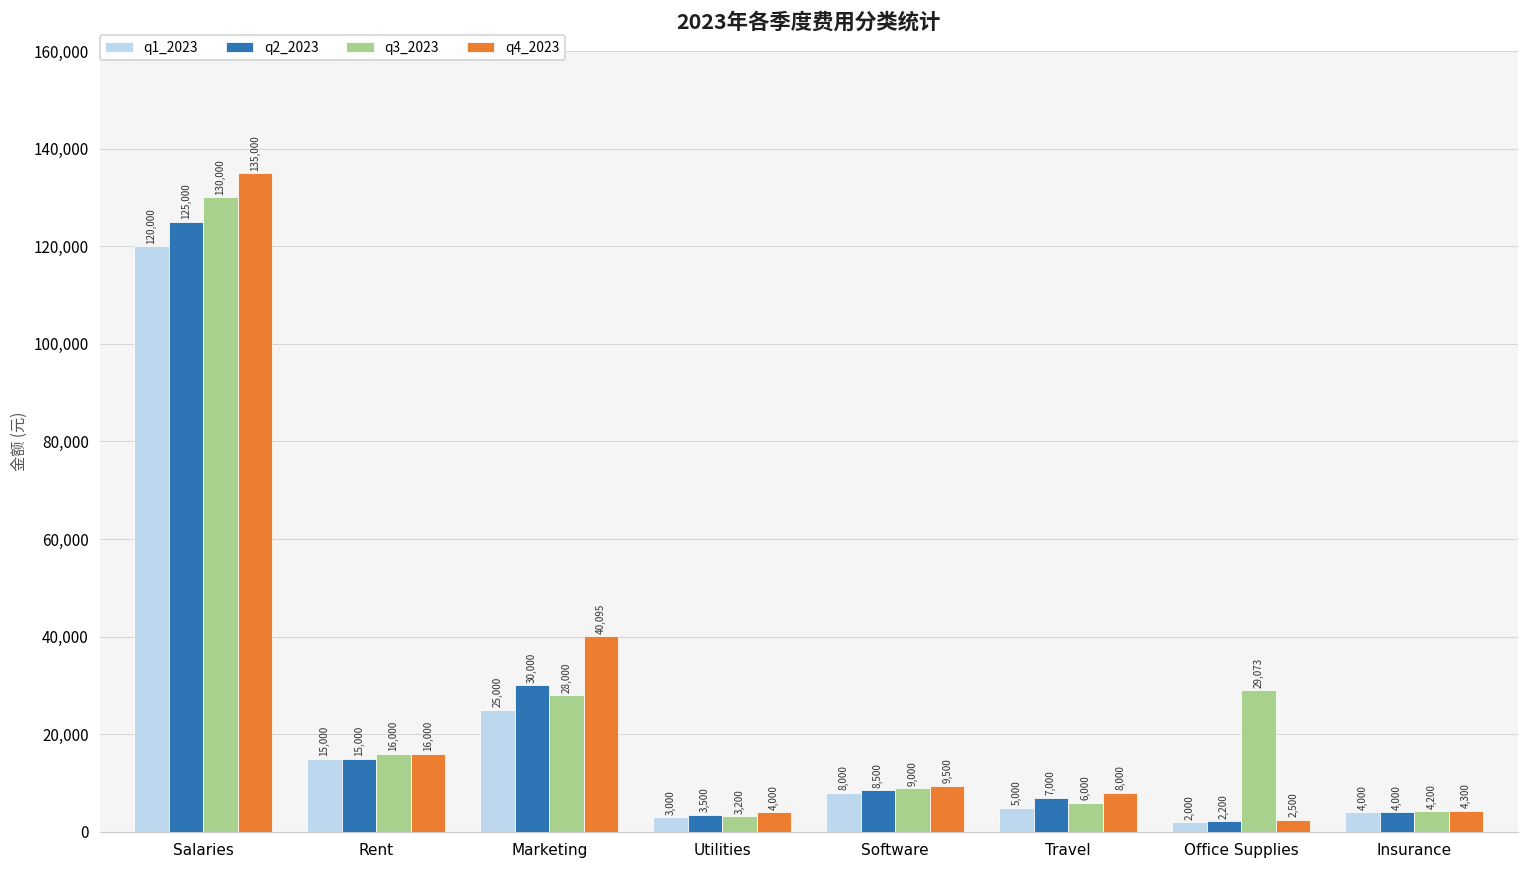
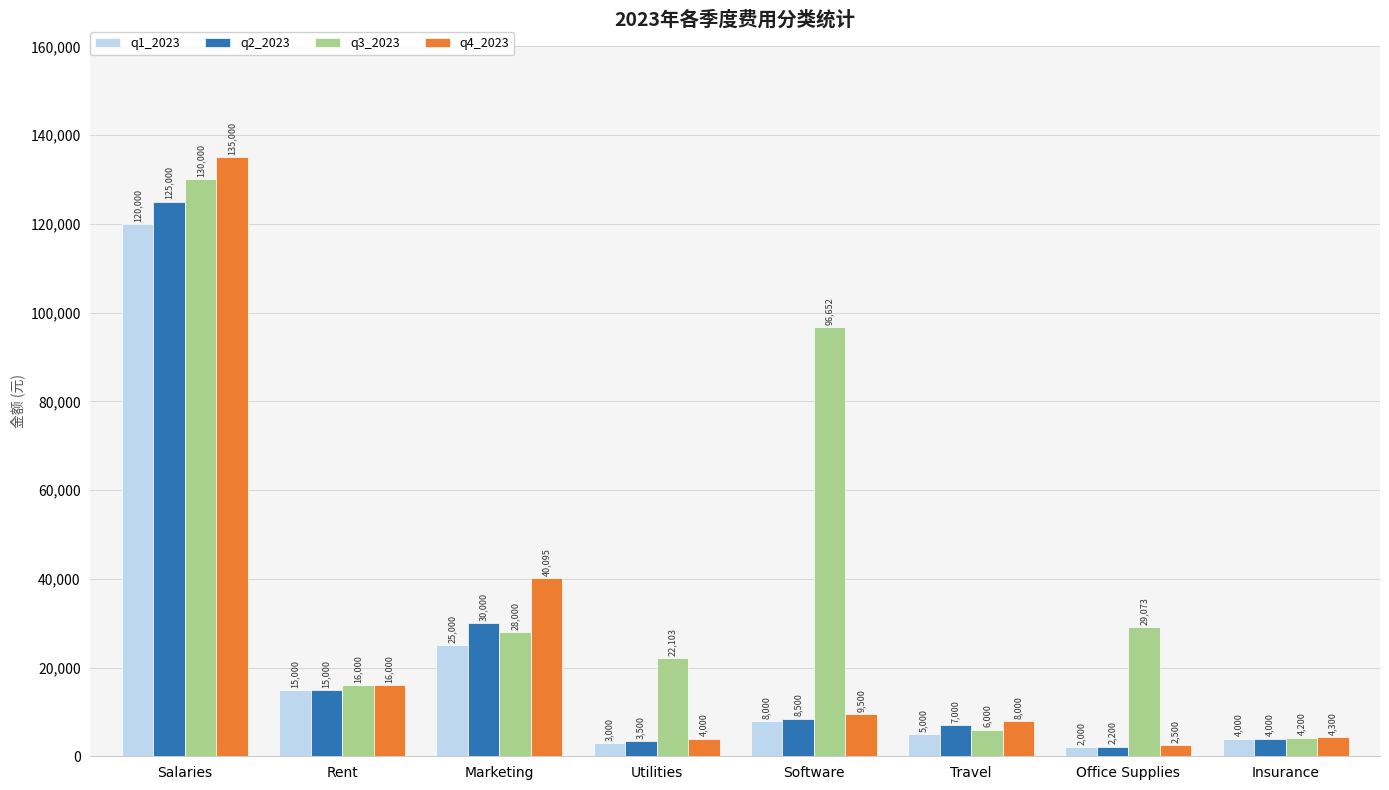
  {
    "q1_2023": {
      "Salaries": "120,000",
      "Rent": "15,000",
      "Marketing": "25,000",
      "Utilities": "3,000",
      "Software": "8,000",
      "Travel": "5,000",
      "Office Supplies": "2,000",
      "Insurance": "4,000"
    },
    "q2_2023": {
      "Salaries": "125,000",
      "Rent": "15,000",
      "Marketing": "30,000",
      "Utilities": "3,500",
      "Software": "8,500",
      "Travel": "7,000",
      "Office Supplies": "2,200",
      "Insurance": "4,000"
    },
    "q3_2023": {
      "Salaries": "130,000",
      "Rent": "16,000",
      "Marketing": "28,000",
-     "Utilities": "3,200",
-     "Software": "9,000",
+     "Utilities": "22,103",
+     "Software": "96,652",
      "Travel": "6,000",
      "Office Supplies": "29,073",
      "Insurance": "4,200"
    },
    "q4_2023": {
      "Salaries": "135,000",
      "Rent": "16,000",
      "Marketing": "40,095",
      "Utilities": "4,000",
      "Software": "9,500",
      "Travel": "8,000",
      "Office Supplies": "2,500",
      "Insurance": "4,300"
    }
  }
